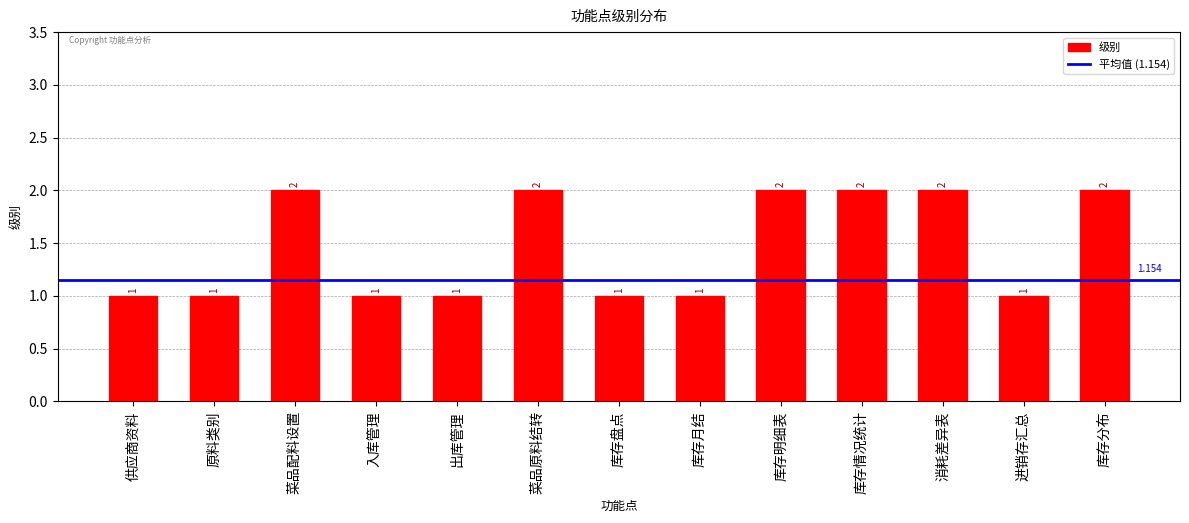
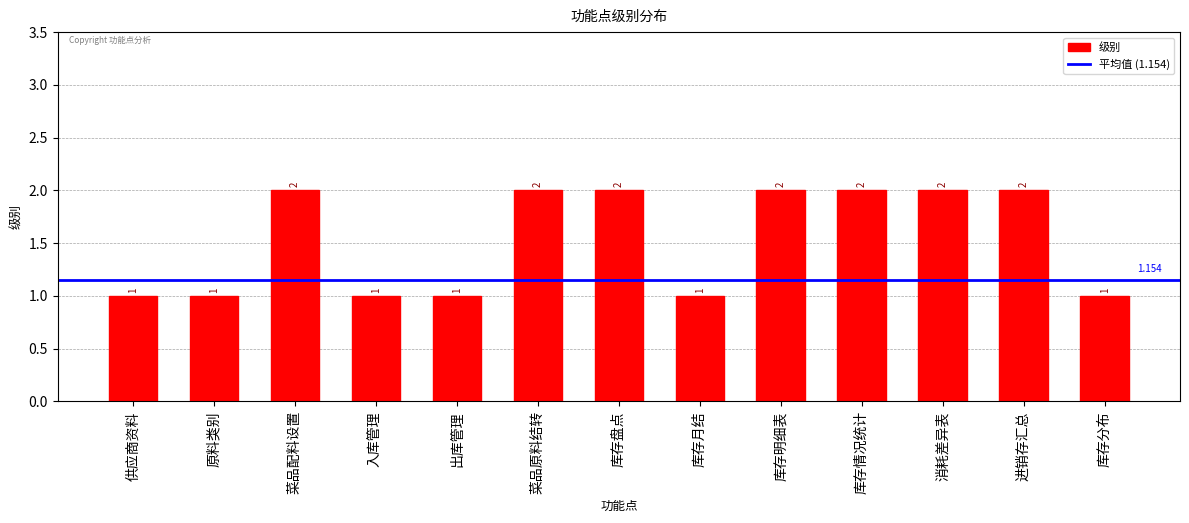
  {
    "供应商资料": 1,
    "原料类别": 1,
    "菜品配料设置": 2,
    "入库管理": 1,
    "出库管理": 1,
    "菜品原料结转": 2,
-   "库存盘点": 1,
+   "库存盘点": 2,
    "库存月结": 1,
    "库存明细表": 2,
    "库存情况统计": 2,
    "消耗差异表": 2,
-   "进销存汇总": 1,
-   "库存分布": 2
+   "进销存汇总": 2,
+   "库存分布": 1
  }
